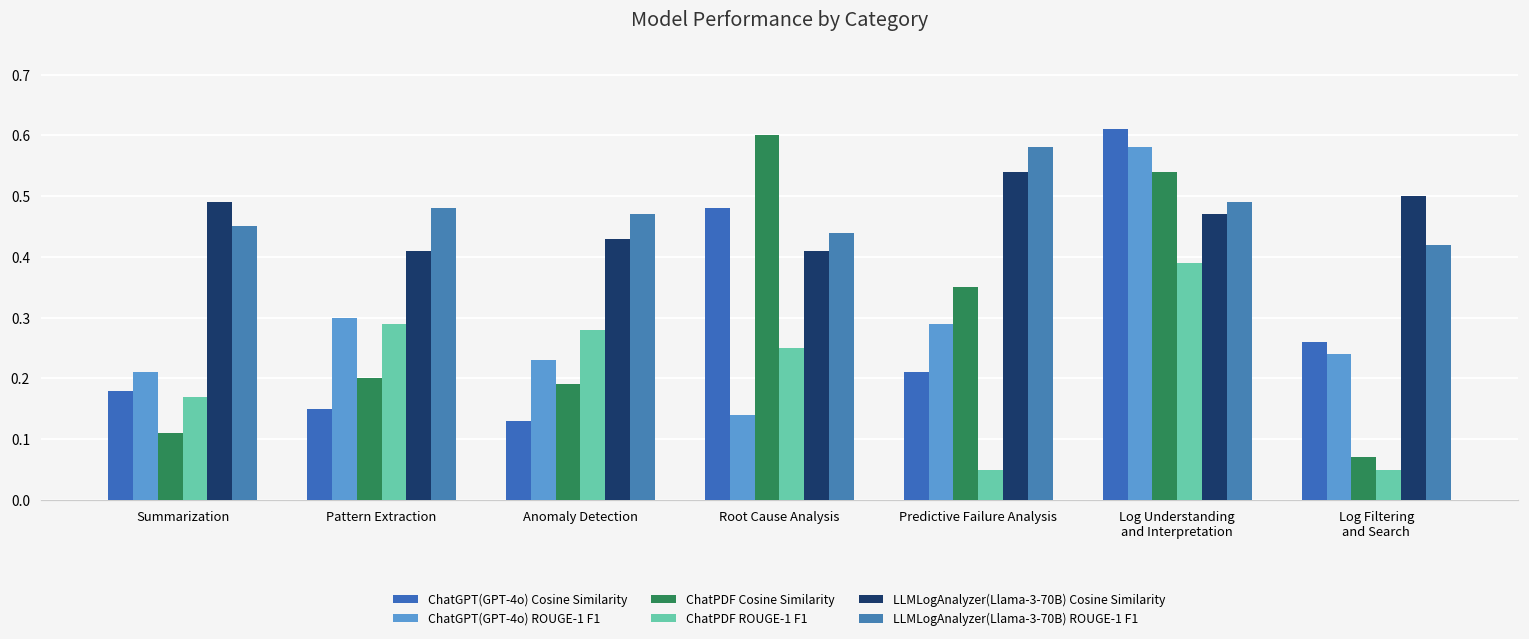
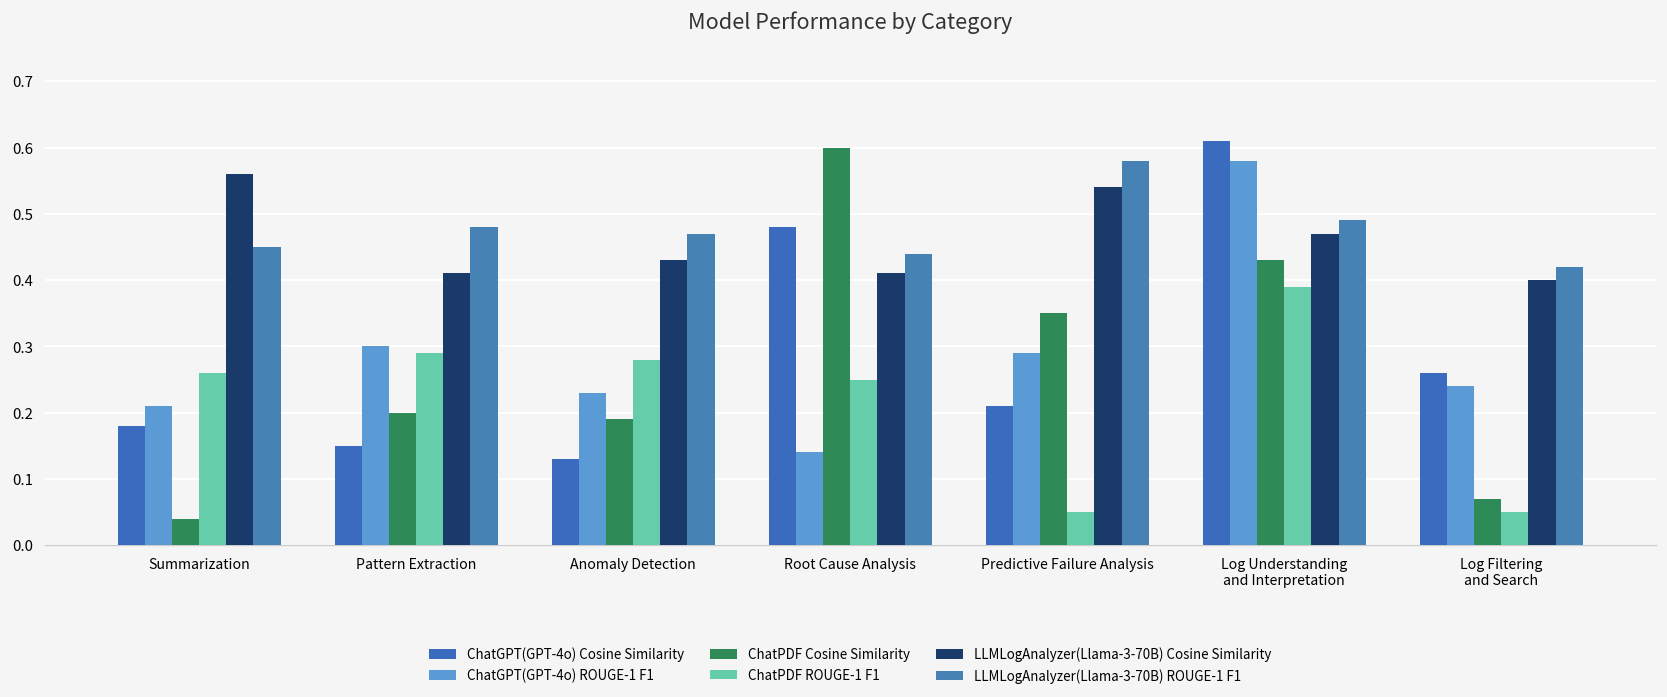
  {
    "ChatPDF Cosine Similarity": {
-     "Summarization": 0.11,
+     "Summarization": 0.04,
      "Pattern Extraction": 0.20,
      "Anomaly Detection": 0.19,
      "Root Cause Analysis": 0.60,
      "Predictive Failure Analysis": 0.35,
-     "Log Understanding and Interpretation": 0.54,
+     "Log Understanding and Interpretation": 0.43,
      "Log Filtering and Search": 0.07
    },
    "ChatPDF ROUGE-1 F1": {
-     "Summarization": 0.17,
+     "Summarization": 0.26,
      "Pattern Extraction": 0.29,
      "Anomaly Detection": 0.28,
      "Root Cause Analysis": 0.25,
      "Predictive Failure Analysis": 0.05,
      "Log Understanding and Interpretation": 0.39,
      "Log Filtering and Search": 0.05
    },
    "LLMLogAnalyzer(Llama-3-70B) Cosine Similarity": {
-     "Summarization": 0.49,
+     "Summarization": 0.56,
      "Pattern Extraction": 0.41,
      "Anomaly Detection": 0.43,
      "Root Cause Analysis": 0.41,
      "Predictive Failure Analysis": 0.54,
      "Log Understanding and Interpretation": 0.47,
-     "Log Filtering and Search": 0.5
+     "Log Filtering and Search": 0.4
    }
  }
